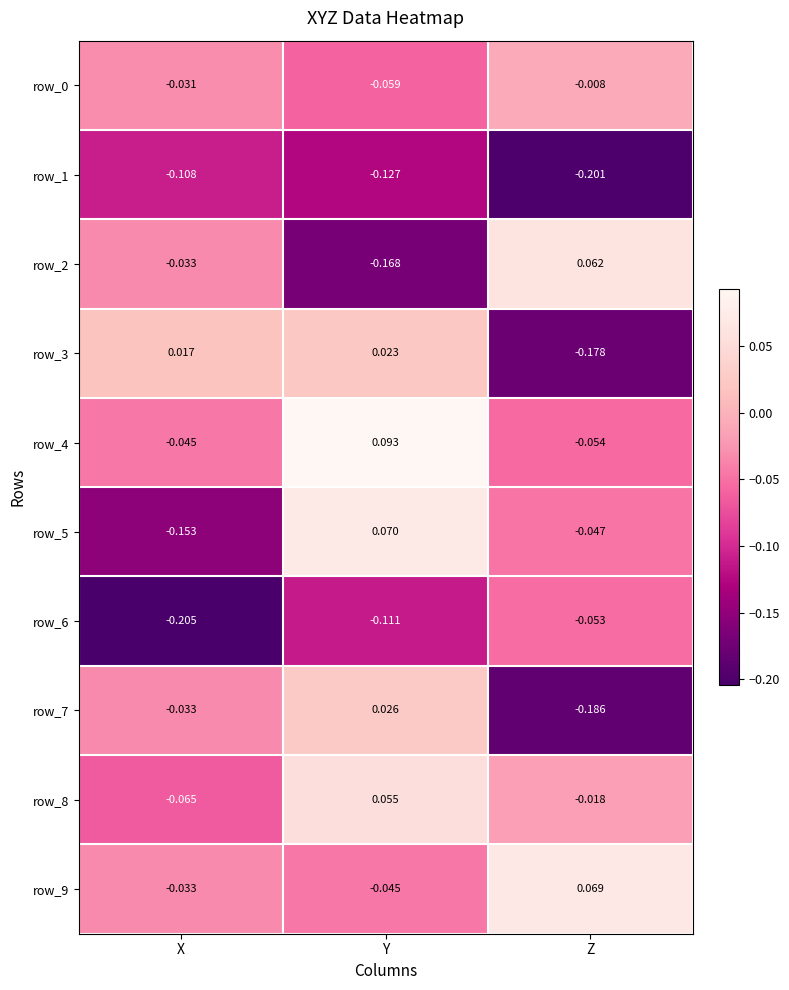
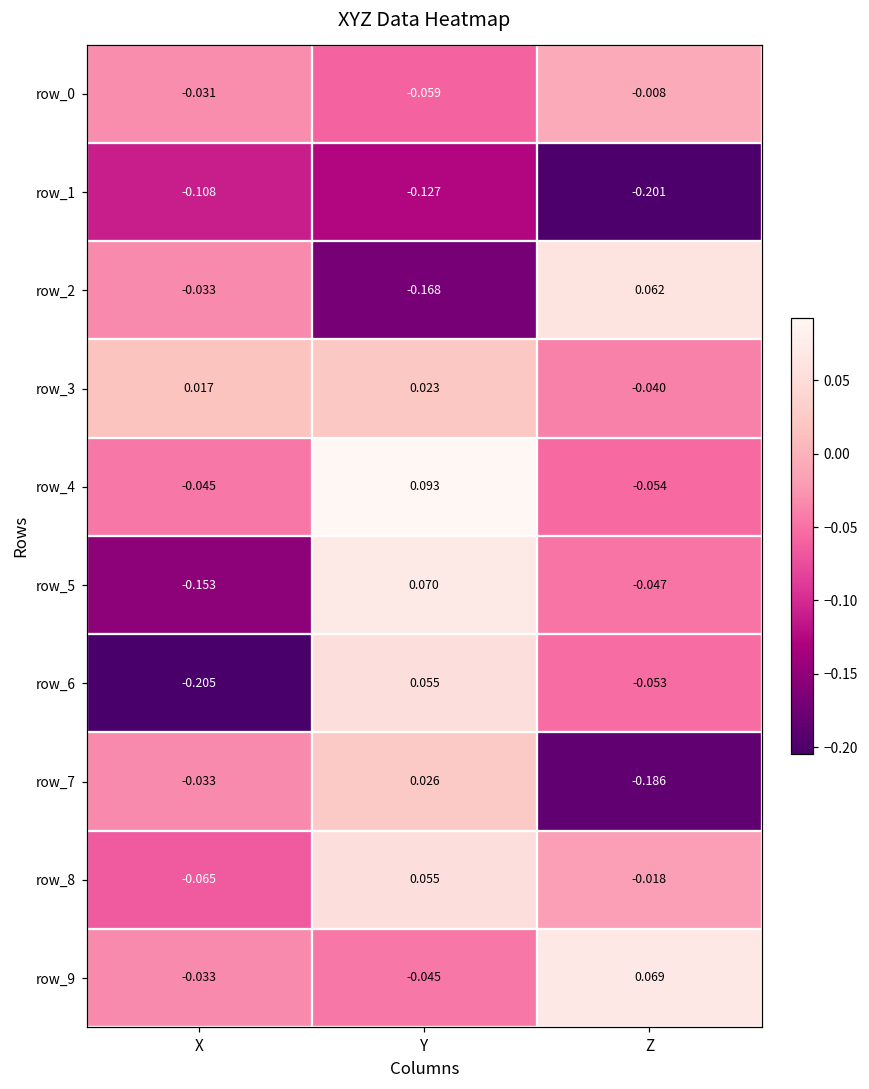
  {
    "row_0": {
      "X": -0.031,
      "Y": -0.059,
      "Z": -0.008
    },
    "row_1": {
      "X": -0.108,
      "Y": -0.127,
      "Z": -0.201
    },
    "row_2": {
      "X": -0.033,
      "Y": -0.168,
      "Z": 0.062
    },
    "row_3": {
      "X": 0.017,
      "Y": 0.023,
-     "Z": -0.178
+     "Z": -0.040
    },
    "row_4": {
      "X": -0.045,
      "Y": 0.093,
      "Z": -0.054
    },
    "row_5": {
      "X": -0.153,
      "Y": 0.070,
      "Z": -0.047
    },
    "row_6": {
      "X": -0.205,
-     "Y": -0.111,
+     "Y": 0.055,
      "Z": -0.053
    },
    "row_7": {
      "X": -0.033,
      "Y": 0.026,
      "Z": -0.186
    },
    "row_8": {
      "X": -0.065,
      "Y": 0.055,
      "Z": -0.018
    },
    "row_9": {
      "X": -0.033,
      "Y": -0.045,
      "Z": 0.069
    }
  }
